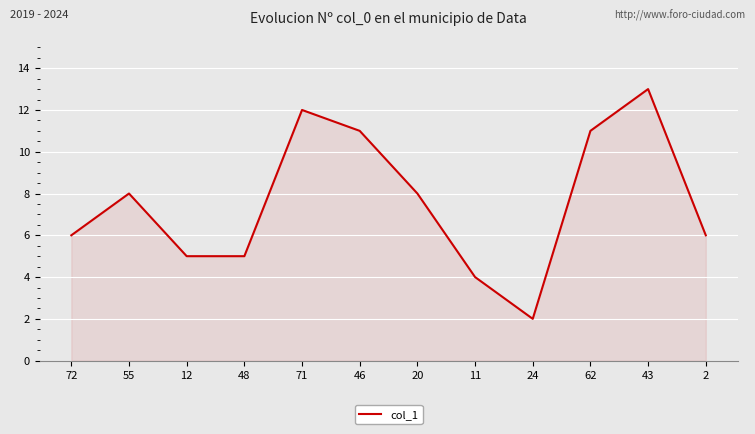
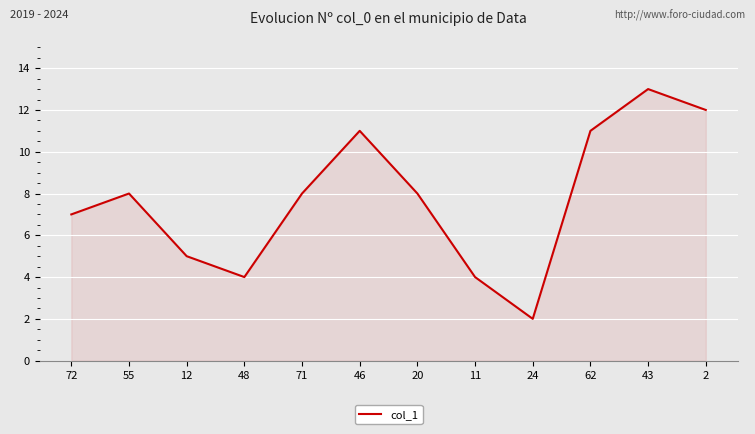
  {
-   "72": 6,
+   "72": 7,
    "55": 8,
    "12": 5,
-   "48": 5,
-   "71": 12,
+   "48": 4,
+   "71": 8,
    "46": 11,
    "20": 8,
    "11": 4,
    "24": 2,
    "62": 11,
    "43": 13,
-   "2": 6
+   "2": 12
  }
